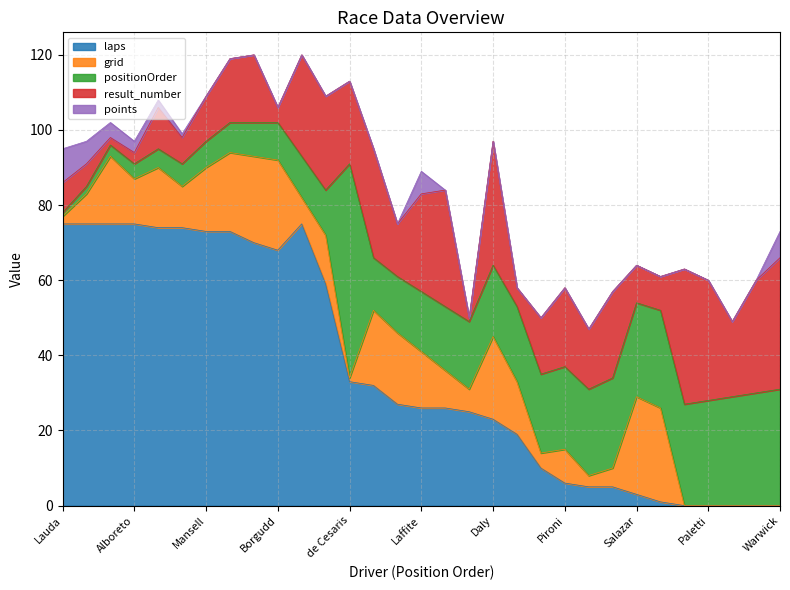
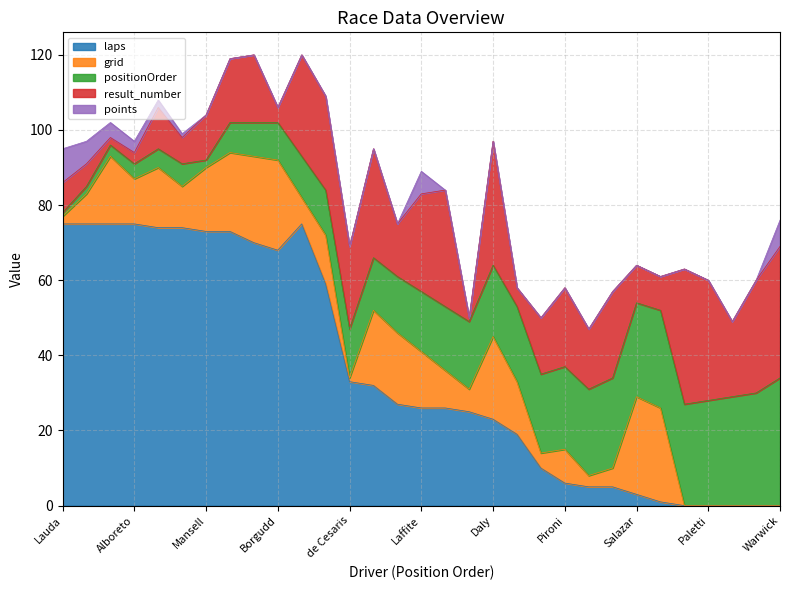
  {
    "laps": {
      "Lauda": 75,
      "Alboreto": 75,
      "Mansell": 73,
      "Borgudd": 68,
      "de Cesaris": 33,
      "Laffite": 26,
      "Daly": 23,
      "Pironi": 6,
      "Salazar": 3
    },
    "grid": {
      "Lauda": 2,
      "Alboreto": 12,
      "Mansell": 17,
      "Borgudd": 24,
      "de Cesaris": 1,
      "Laffite": 15,
      "Daly": 22,
      "Pironi": 9,
      "Salazar": 26
    },
    "positionOrder": {
      "Lauda": 1,
      "Alboreto": 4,
-     "Mansell": 7,
+     "Mansell": 2,
      "Borgudd": 10,
-     "de Cesaris": 57,
+     "de Cesaris": 13,
      "Laffite": 16,
      "Daly": 19,
      "Pironi": 22,
      "Salazar": 25,
      "Paletti": 28,
-     "Warwick": 31
+     "Warwick": 34
    },
    "result_number": {
      "Lauda": 8,
      "Alboreto": 3,
      "Laffite": 26,
      "Warwick": 35
    },
    "points": {
      "Lauda": 9,
      "Alboreto": 3,
      "Laffite": 6,
      "Warwick": 7
    }
  }
